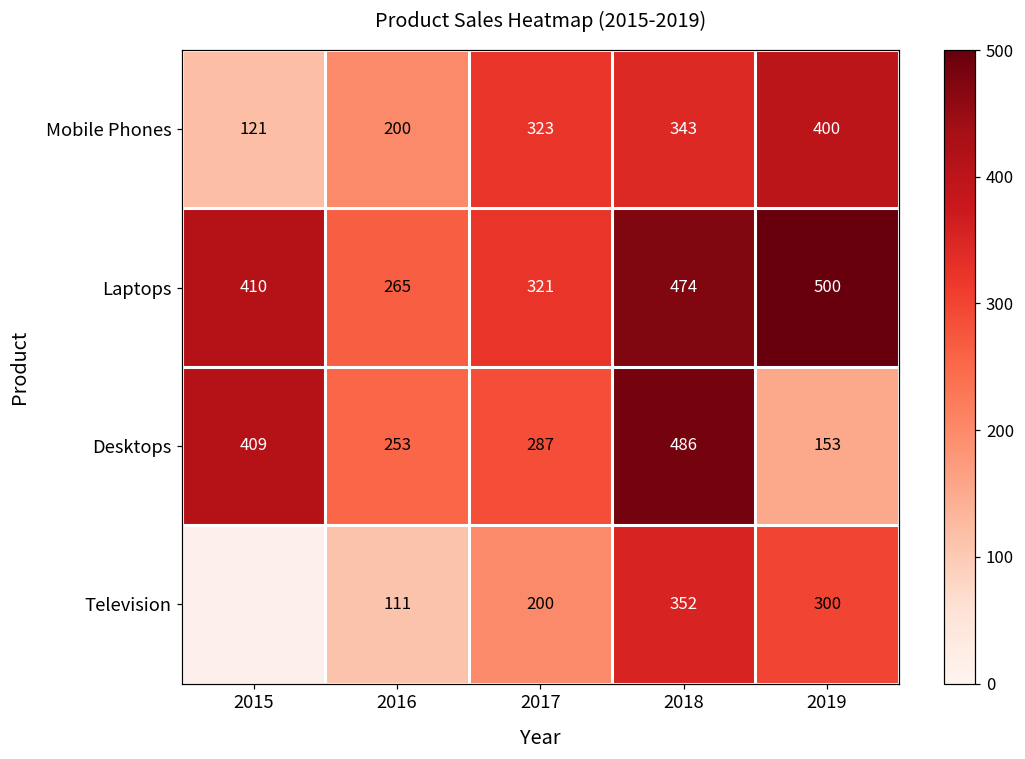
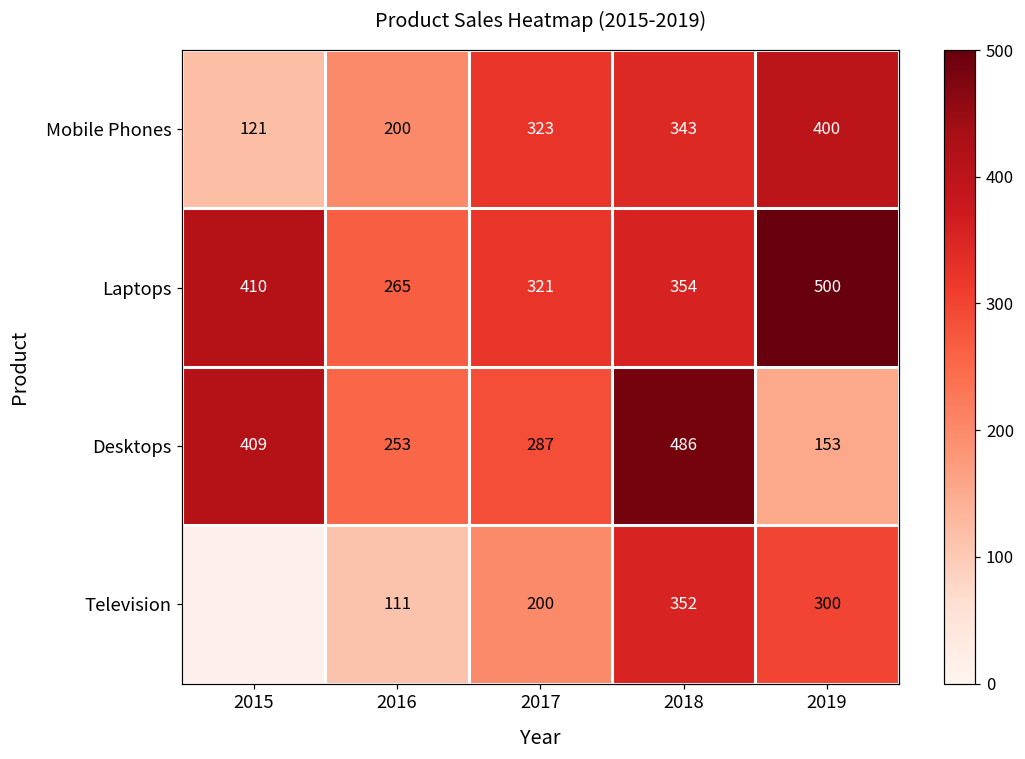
  {
    "Mobile Phones": {
      "2015": 121,
      "2016": 200,
      "2017": 323,
      "2018": 343,
      "2019": 400
    },
    "Laptops": {
      "2015": 410,
      "2016": 265,
      "2017": 321,
-     "2018": 474,
+     "2018": 354,
      "2019": 500
    },
    "Desktops": {
      "2015": 409,
      "2016": 253,
      "2017": 287,
      "2018": 486,
      "2019": 153
    },
    "Television": {
      "2016": 111,
      "2017": 200,
      "2018": 352,
      "2019": 300
    }
  }
